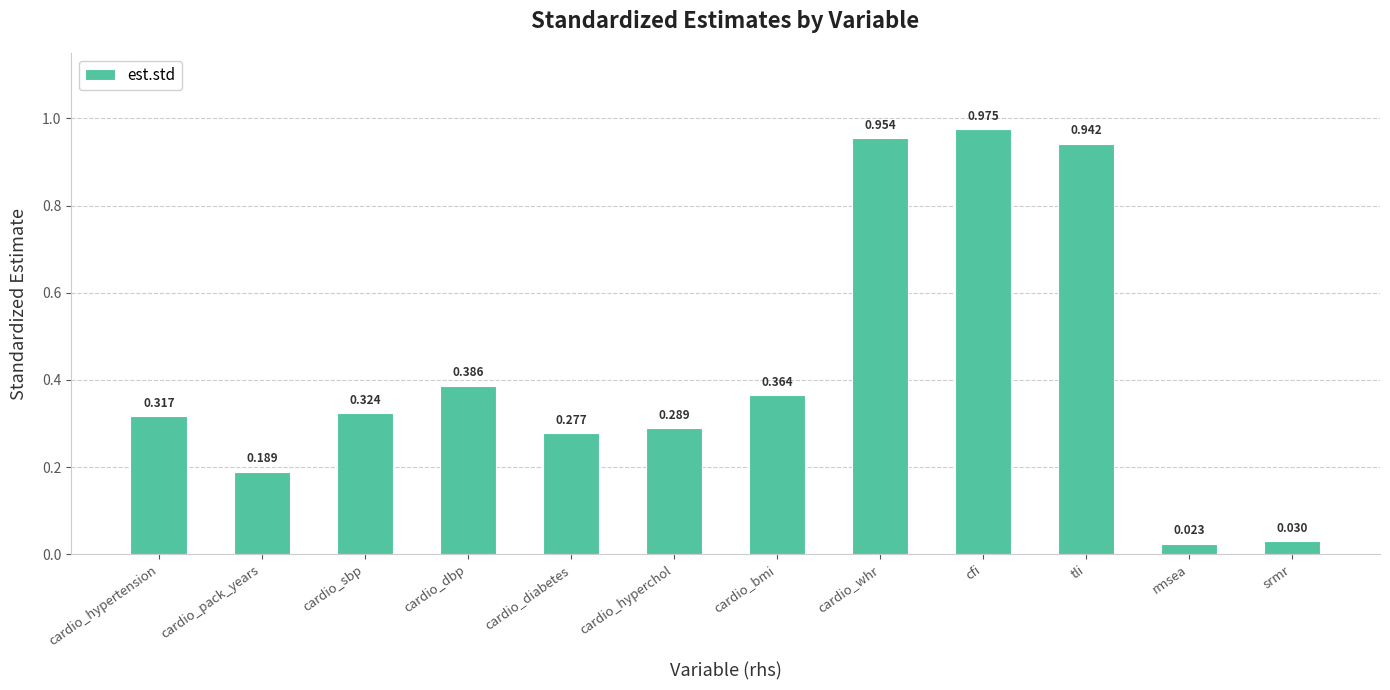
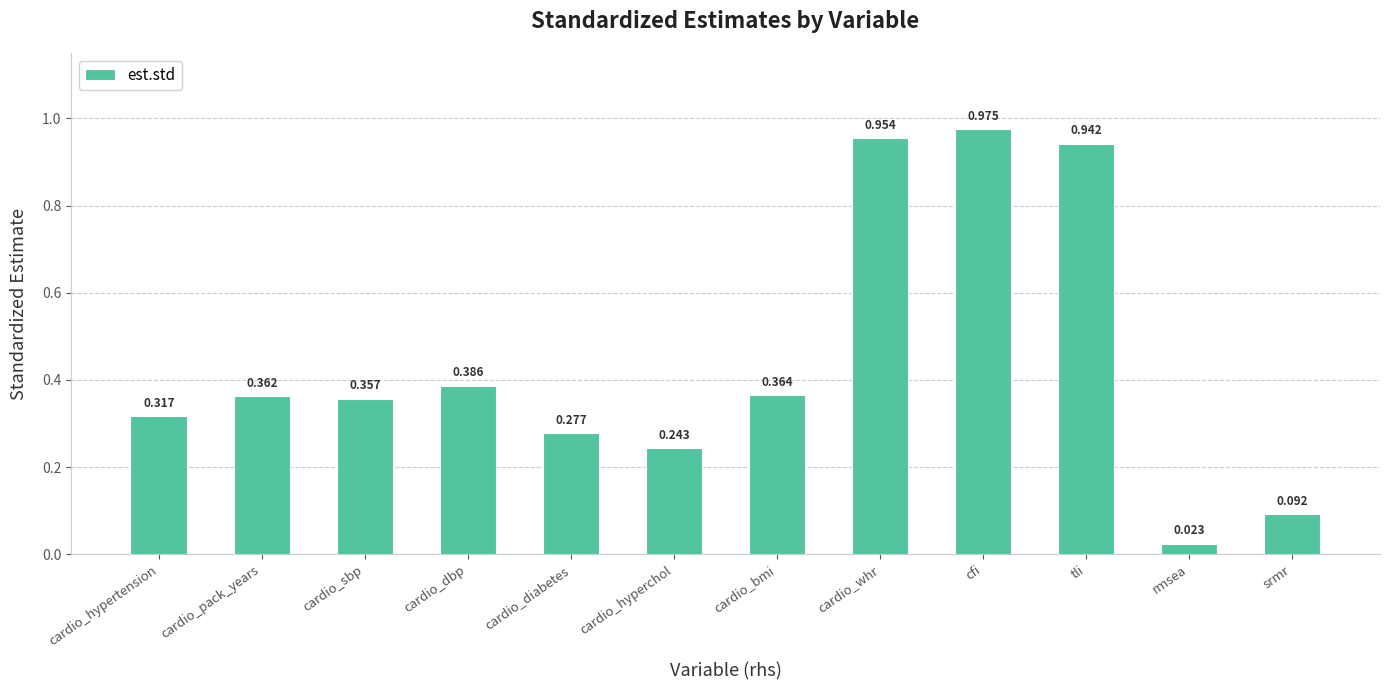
  {
    "cardio_hypertension": 0.317,
-   "cardio_pack_years": 0.189,
-   "cardio_sbp": 0.324,
+   "cardio_pack_years": 0.362,
+   "cardio_sbp": 0.357,
    "cardio_dbp": 0.386,
    "cardio_diabetes": 0.277,
-   "cardio_hyperchol": 0.289,
+   "cardio_hyperchol": 0.243,
    "cardio_bmi": 0.364,
    "cardio_whr": 0.954,
    "cfi": 0.975,
    "tli": 0.942,
    "rmsea": 0.023,
-   "srmr": 0.030
+   "srmr": 0.092
  }
